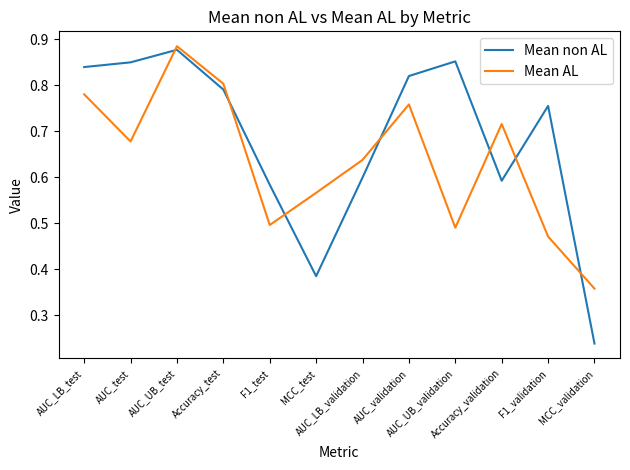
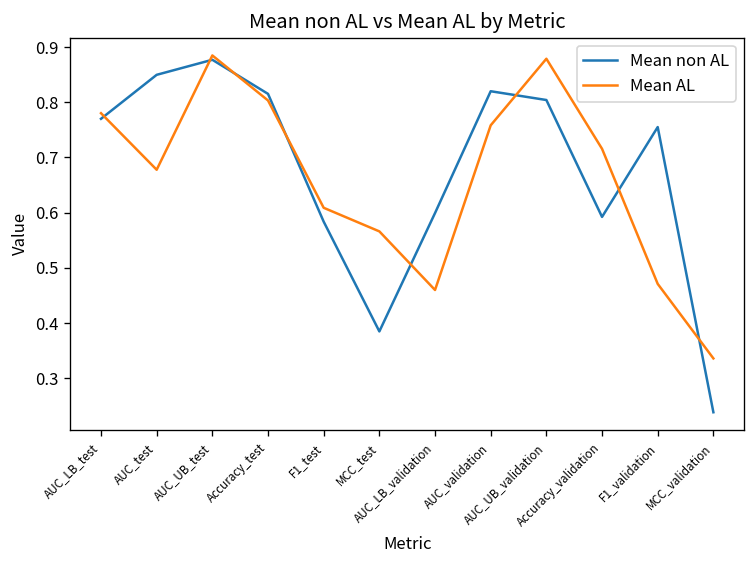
  {
    "Mean non AL": {
-     "AUC_LB_test": 0.84,
+     "AUC_LB_test": 0.77,
      "AUC_test": 0.85,
      "AUC_UB_test": 0.88,
-     "Accuracy_test": 0.79,
+     "Accuracy_test": 0.82,
      "F1_test": 0.58,
      "MCC_test": 0.38,
      "AUC_LB_validation": 0.60,
      "AUC_validation": 0.82,
-     "AUC_UB_validation": 0.85,
+     "AUC_UB_validation": 0.80,
      "Accuracy_validation": 0.59,
      "F1_validation": 0.76,
      "MCC_validation": 0.24
    },
    "Mean AL": {
      "AUC_LB_test": 0.78,
      "AUC_test": 0.68,
      "AUC_UB_test": 0.88,
      "Accuracy_test": 0.80,
-     "F1_test": 0.50,
+     "F1_test": 0.61,
      "MCC_test": 0.57,
-     "AUC_LB_validation": 0.64,
+     "AUC_LB_validation": 0.46,
      "AUC_validation": 0.76,
-     "AUC_UB_validation": 0.49,
+     "AUC_UB_validation": 0.88,
      "Accuracy_validation": 0.72,
      "F1_validation": 0.47,
-     "MCC_validation": 0.36
+     "MCC_validation": 0.34
    }
  }
